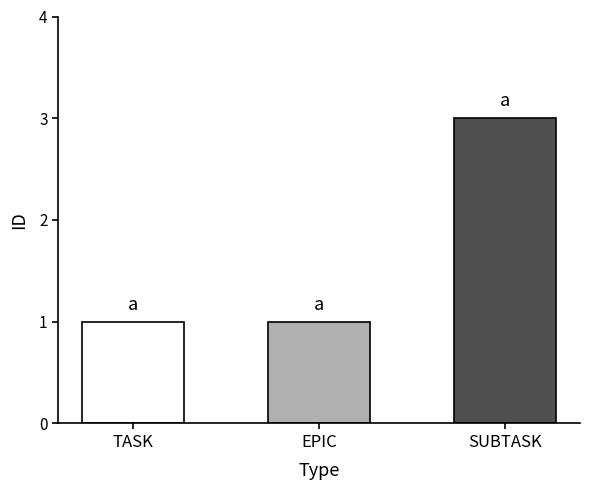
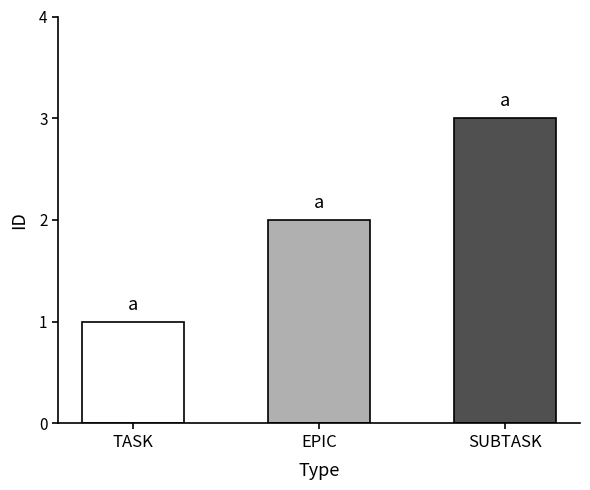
  {
    "TASK": 1,
-   "EPIC": 1,
+   "EPIC": 2,
    "SUBTASK": 3
  }
